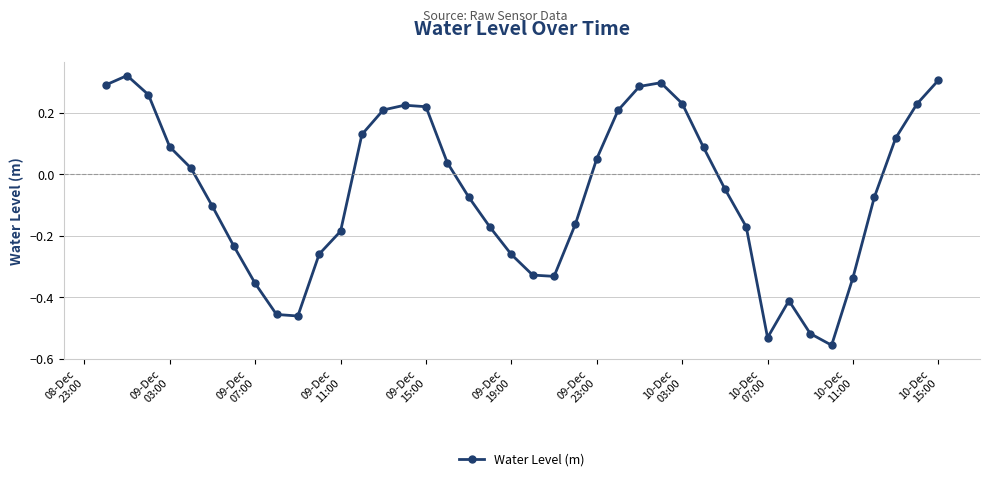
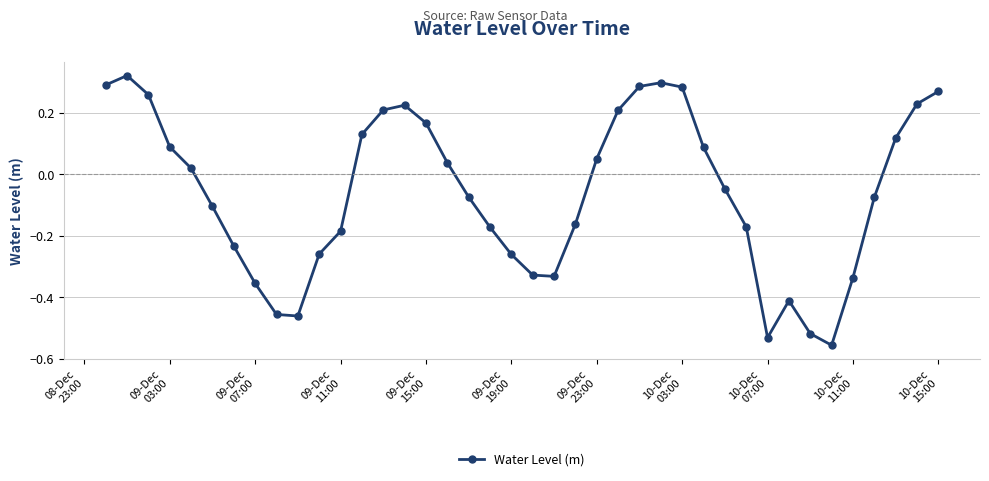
  {
    "09-Dec 03:00": 0.09,
    "09-Dec 07:00": -0.36,
    "09-Dec 11:00": -0.19,
-   "09-Dec 15:00": 0.22,
+   "09-Dec 15:00": 0.17,
    "09-Dec 19:00": -0.26,
    "09-Dec 23:00": 0.05,
-   "10-Dec 03:00": 0.23,
+   "10-Dec 03:00": 0.28,
    "10-Dec 07:00": -0.53,
    "10-Dec 11:00": -0.34,
-   "10-Dec 15:00": 0.31
+   "10-Dec 15:00": 0.27
  }
